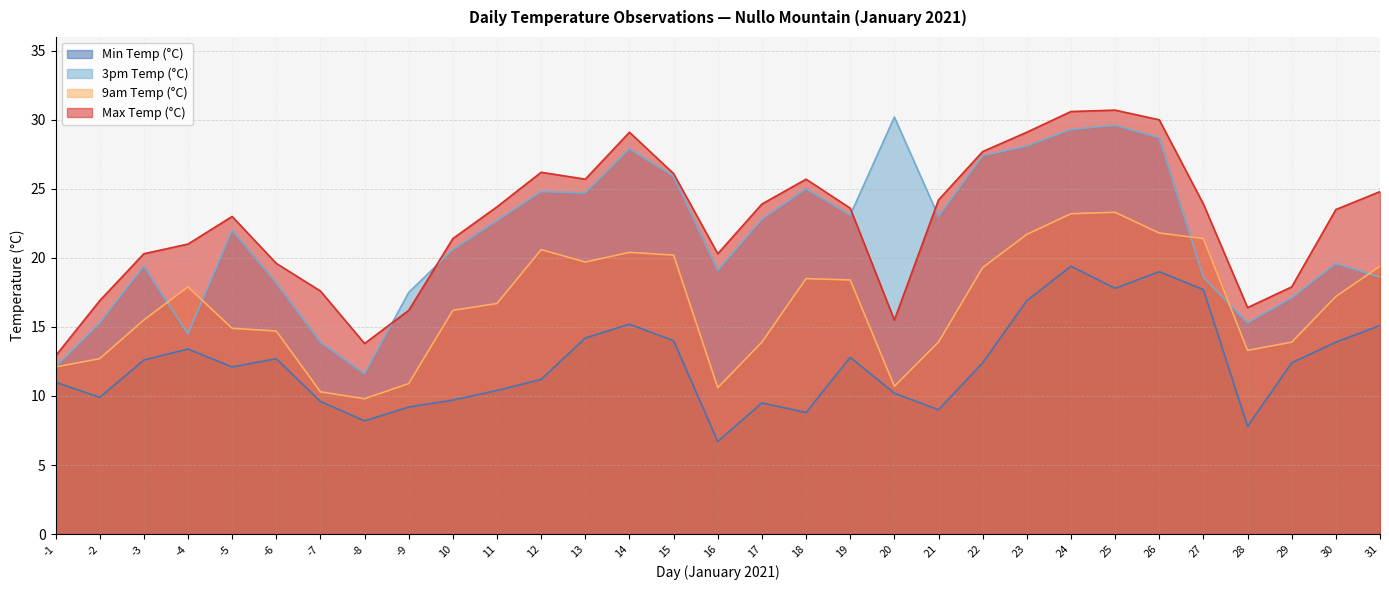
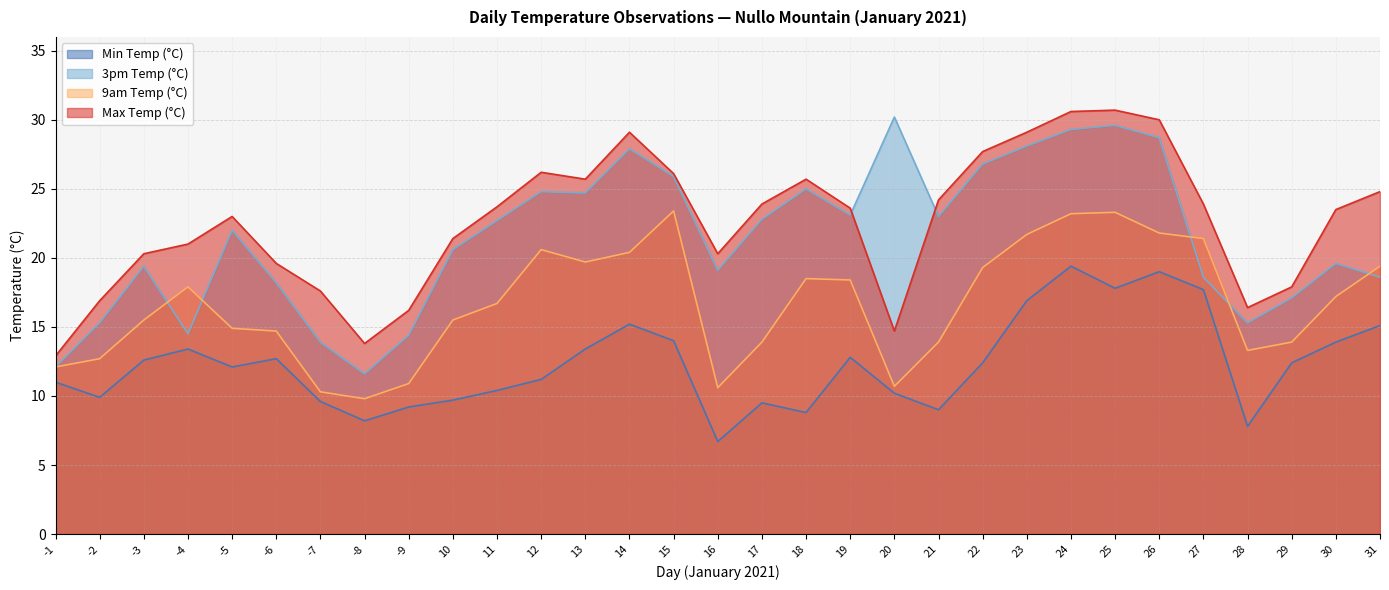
  {
    "Min Temp (°C)": {
      "-1": 11.0,
      "-2": 9.9,
      "-3": 12.6,
      "-4": 13.4,
      "-5": 12.1,
      "-6": 12.7,
      "-7": 9.6,
      "-8": 8.2,
      "-9": 9.2,
      "10": 9.7,
      "11": 10.4,
      "12": 11.2,
-     "13": 14.2,
+     "13": 13.4,
      "14": 15.2,
      "15": 14.0,
      "16": 6.7,
      "17": 9.5,
      "18": 8.8,
      "19": 12.8,
      "20": 10.2,
      "21": 9.0,
      "22": 12.4,
      "23": 16.9,
      "24": 19.4,
      "25": 17.8,
      "26": 19.0,
      "27": 17.7,
      "28": 7.8,
      "29": 12.4,
      "30": 13.9,
      "31": 15.1
    },
    "3pm Temp (°C)": {
      "-2": 15.3,
      "-3": 19.4,
      "-4": 14.5,
      "-5": 22.0,
      "-6": 18.2,
      "-7": 13.9,
      "-8": 11.6,
-     "-9": 17.5,
+     "-9": 14.4,
      "10": 20.6,
      "11": 22.7,
      "12": 24.8,
      "13": 24.7,
      "14": 27.9,
      "15": 25.9,
      "16": 19.1,
      "17": 22.8,
      "18": 25.0,
      "19": 23.1,
      "20": 30.2,
      "21": 23.0,
-     "22": 27.4,
+     "22": 26.8,
      "23": 28.1,
      "24": 29.3,
      "25": 29.6,
      "26": 28.7,
      "27": 18.6,
      "28": 15.3,
      "29": 17.1,
      "30": 19.6,
      "31": 18.6
    },
    "9am Temp (°C)": {
      "-2": 12.7,
      "-3": 15.5,
      "-4": 17.9,
      "-5": 14.9,
      "-6": 14.7,
      "-7": 10.3,
      "-8": 9.8,
      "-9": 10.9,
-     "10": 16.2,
+     "10": 15.5,
      "11": 16.7,
      "12": 20.6,
      "13": 19.7,
      "14": 20.4,
-     "15": 20.2,
+     "15": 23.4,
      "16": 10.6,
      "17": 13.9,
      "18": 18.5,
      "19": 18.4,
      "20": 10.7,
      "21": 13.9,
      "22": 19.3,
      "23": 21.7,
      "24": 23.2,
      "25": 23.3,
      "26": 21.8,
      "27": 21.4,
      "28": 13.3,
      "29": 13.9,
      "30": 17.2,
      "31": 19.4
    },
    "Max Temp (°C)": {
      "-1": 12.9,
      "-2": 16.9,
      "-3": 20.3,
      "-4": 21.0,
      "-5": 23.0,
      "-6": 19.6,
      "-7": 17.6,
      "-8": 13.8,
      "-9": 16.2,
      "10": 21.4,
      "11": 23.7,
      "12": 26.2,
      "13": 25.7,
      "14": 29.1,
      "15": 26.1,
      "16": 20.3,
      "17": 23.9,
      "18": 25.7,
      "19": 23.6,
-     "20": 15.5,
+     "20": 14.7,
      "21": 24.2,
      "22": 27.7,
      "23": 29.1,
      "24": 30.6,
      "25": 30.7,
      "26": 30.0,
      "27": 23.9,
      "28": 16.4,
      "29": 17.9,
      "30": 23.5,
      "31": 24.8
    }
  }
